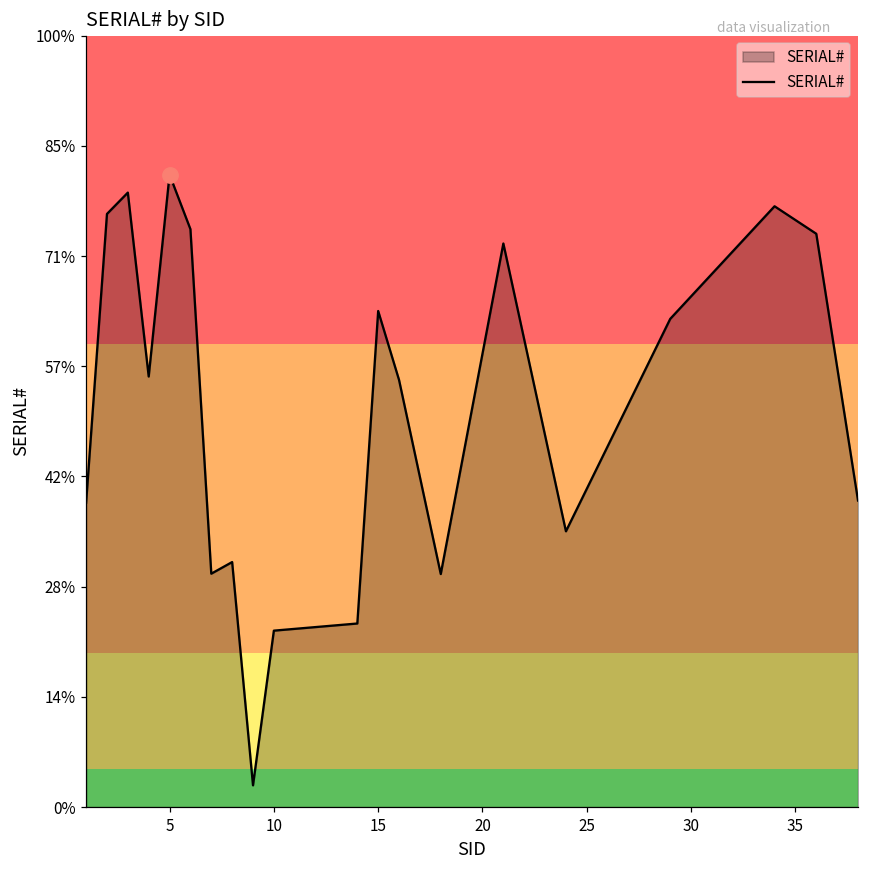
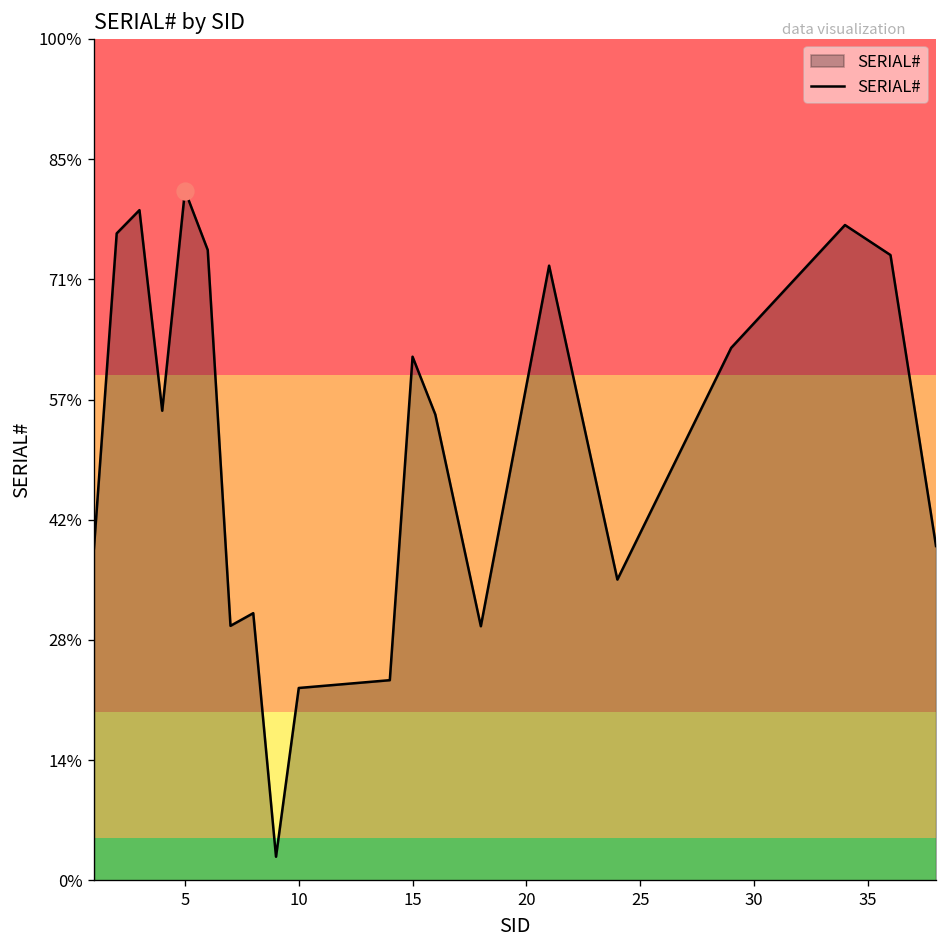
  {
    "SERIAL#": {
      "10": "23%",
-     "15": "64%"
+     "15": "62%"
    }
  }
